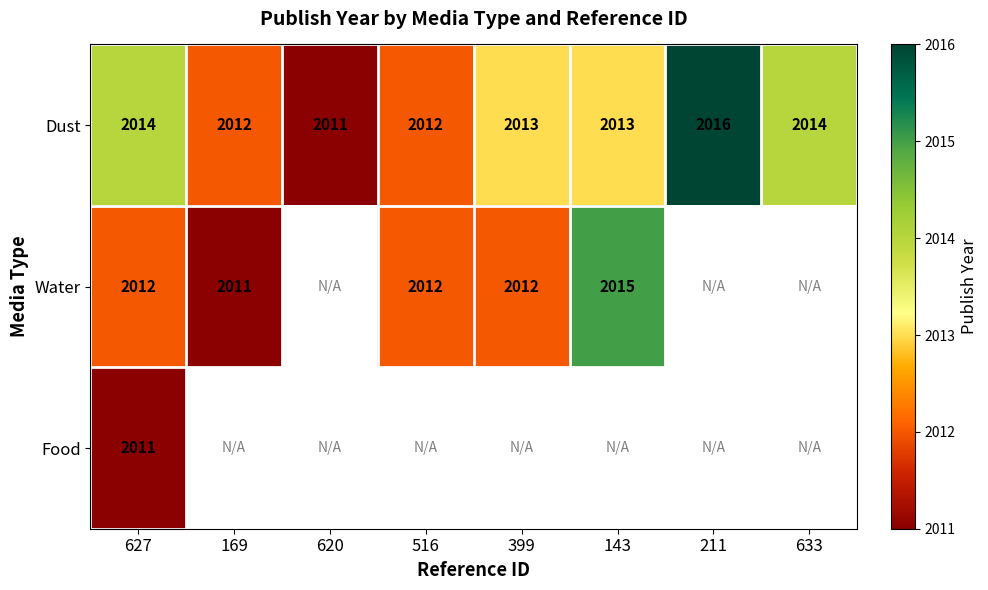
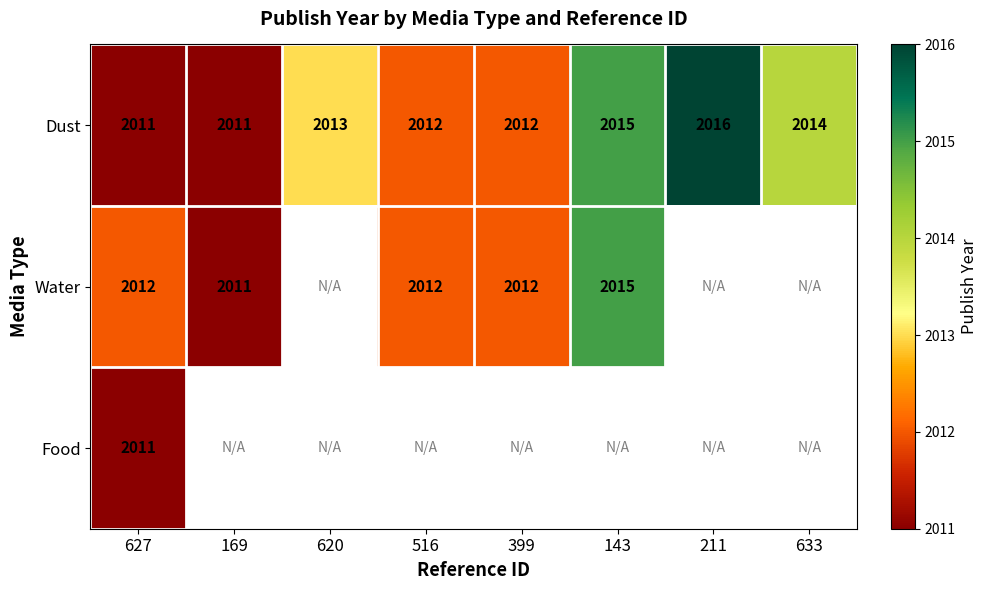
  {
    "Dust": {
-     "627": 2014,
-     "169": 2012,
-     "620": 2011,
+     "627": 2011,
+     "169": 2011,
+     "620": 2013,
      "516": 2012,
-     "399": 2013,
-     "143": 2013,
+     "399": 2012,
+     "143": 2015,
      "211": 2016,
      "633": 2014
    },
    "Water": {
      "627": 2012,
      "169": 2011,
      "516": 2012,
      "399": 2012,
      "143": 2015
    },
    "Food": {
      "627": 2011
    }
  }
